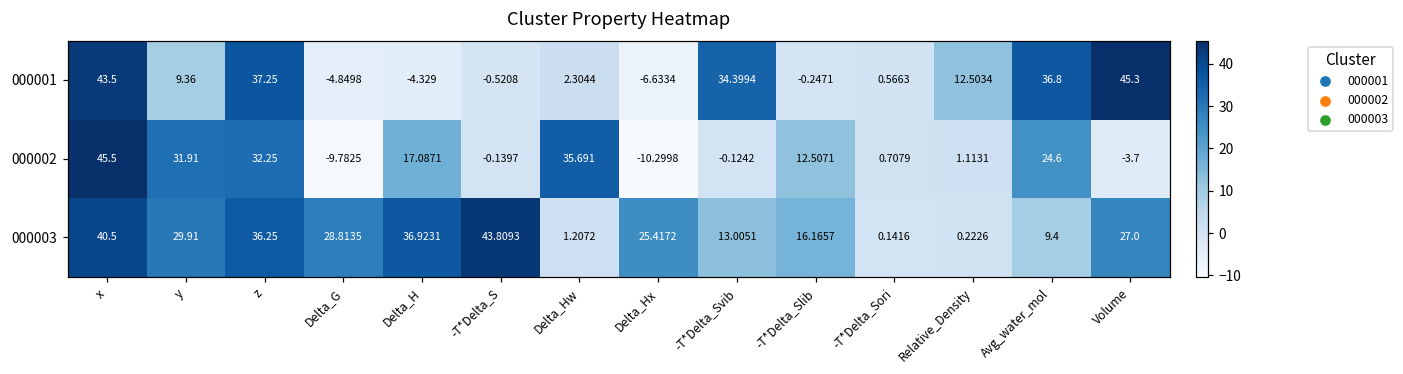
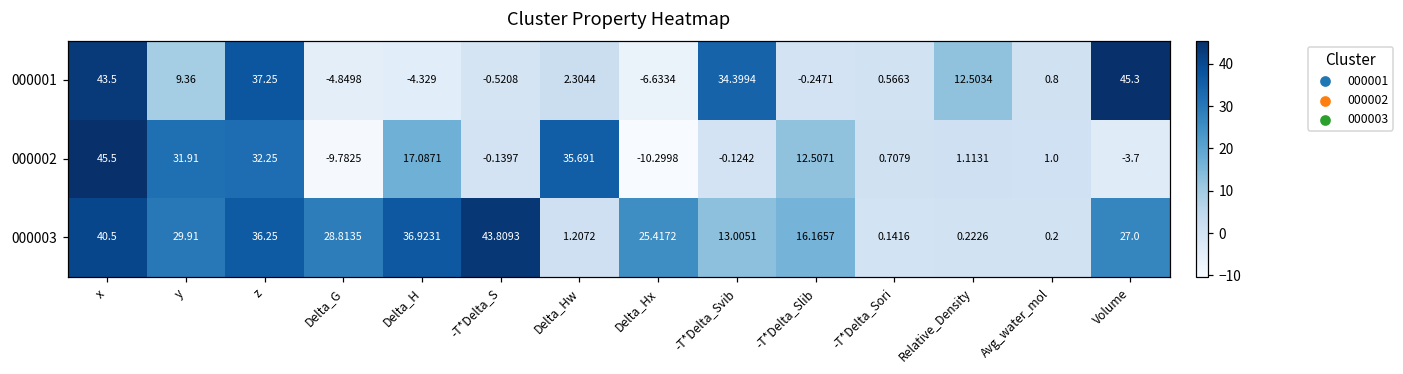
  {
    "000001": {
      "x": 43.5,
      "y": 9.36,
      "z": 37.25,
      "Delta_G": -4.8498,
      "Delta_H": -4.329,
      "-T*Delta_S": -0.5208,
      "Delta_Hw": 2.3044,
      "Delta_Hx": -6.6334,
      "-T*Delta_Svib": 34.3994,
      "-T*Delta_Slib": -0.2471,
      "-T*Delta_Sori": 0.5663,
      "Relative_Density": 12.5034,
-     "Avg_water_mol": 36.8,
+     "Avg_water_mol": 0.8,
      "Volume": 45.3
    },
    "000002": {
      "x": 45.5,
      "y": 31.91,
      "z": 32.25,
      "Delta_G": -9.7825,
      "Delta_H": 17.0871,
      "-T*Delta_S": -0.1397,
      "Delta_Hw": 35.691,
      "Delta_Hx": -10.2998,
      "-T*Delta_Svib": -0.1242,
      "-T*Delta_Slib": 12.5071,
      "-T*Delta_Sori": 0.7079,
      "Relative_Density": 1.1131,
-     "Avg_water_mol": 24.6,
+     "Avg_water_mol": 1.0,
      "Volume": -3.7
    },
    "000003": {
      "x": 40.5,
      "y": 29.91,
      "z": 36.25,
      "Delta_G": 28.8135,
      "Delta_H": 36.9231,
      "-T*Delta_S": 43.8093,
      "Delta_Hw": 1.2072,
      "Delta_Hx": 25.4172,
      "-T*Delta_Svib": 13.0051,
      "-T*Delta_Slib": 16.1657,
      "-T*Delta_Sori": 0.1416,
      "Relative_Density": 0.2226,
-     "Avg_water_mol": 9.4,
+     "Avg_water_mol": 0.2,
      "Volume": 27.0
    }
  }
